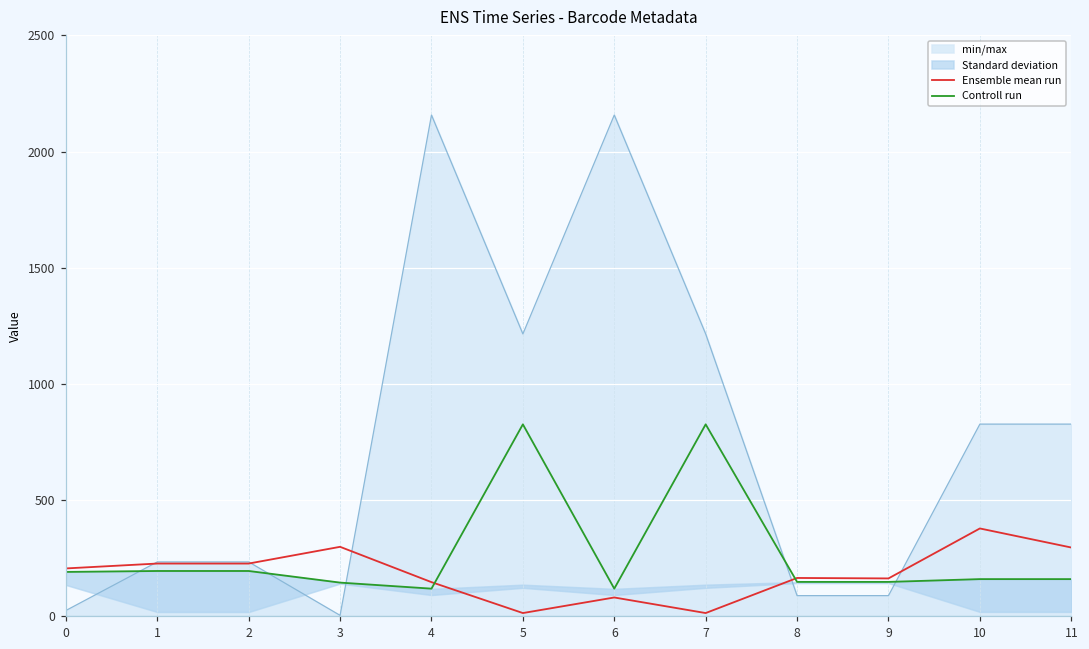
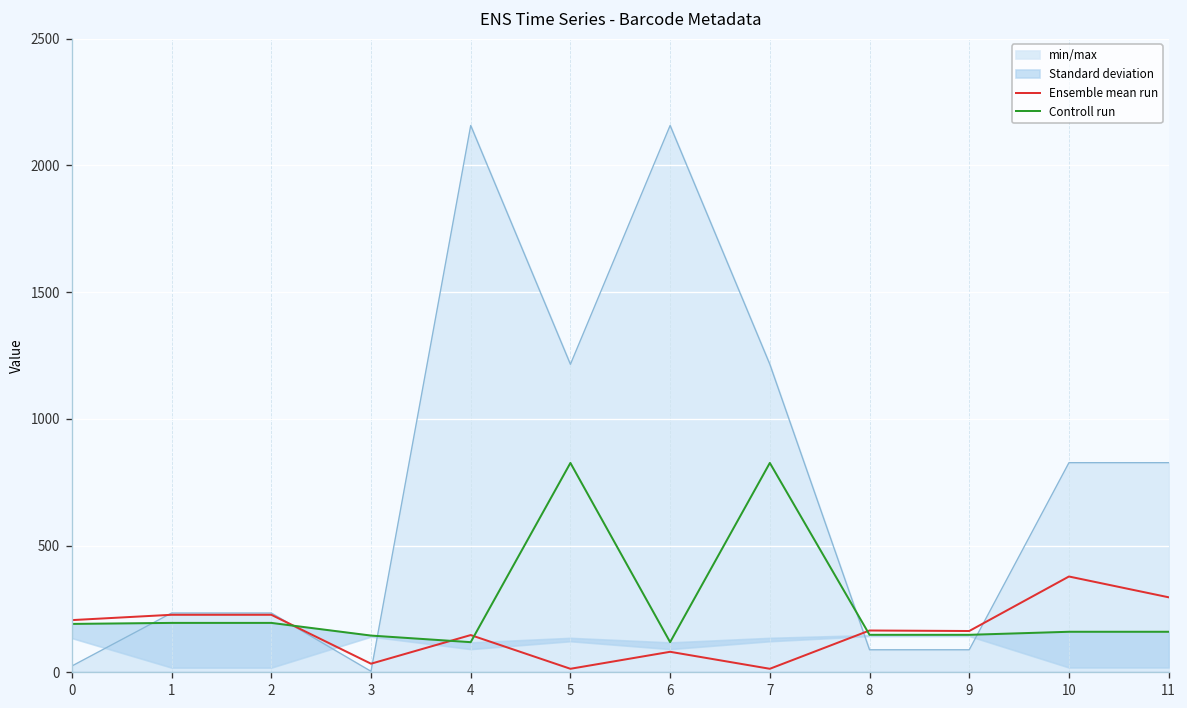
  {
    "Ensemble mean run": {
      "0": 210,
-     "3": 300,
+     "3": 30,
      "4": 150,
      "5": 10,
      "6": 80,
      "7": 10,
      "8": 170,
      "9": 160,
      "10": 380,
      "11": 300
    },
    "Controll run": {
      "5": 830,
      "7": 830
    }
  }
